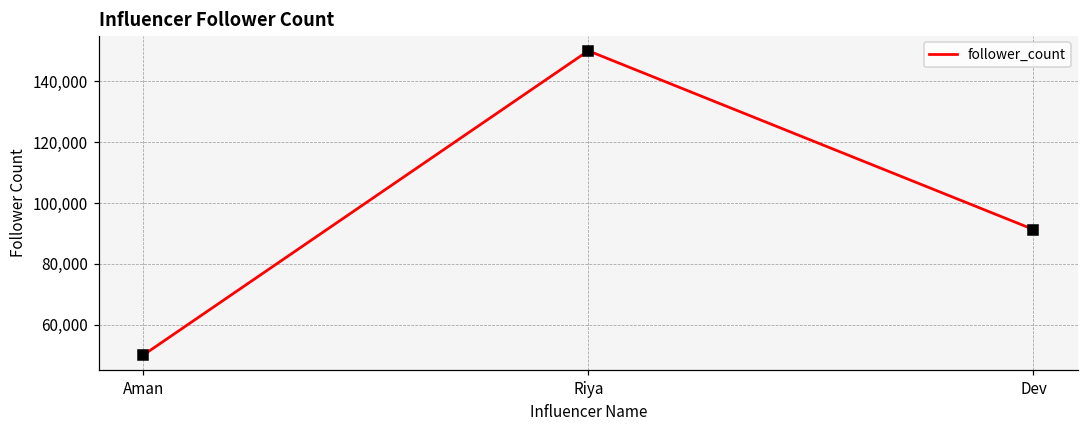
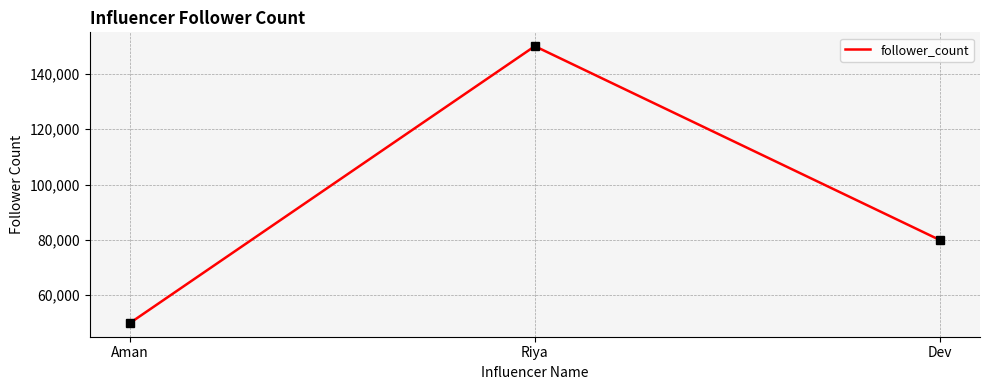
  {
    "Aman": "50,000",
    "Riya": "150,000",
-   "Dev": "91,000"
+   "Dev": "80,000"
  }
